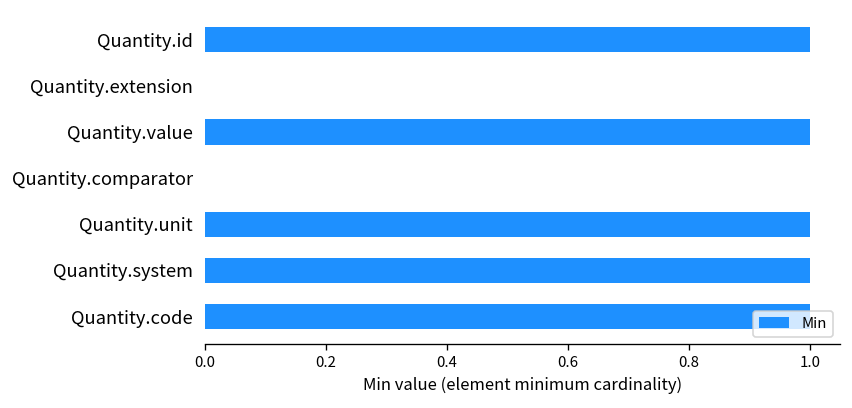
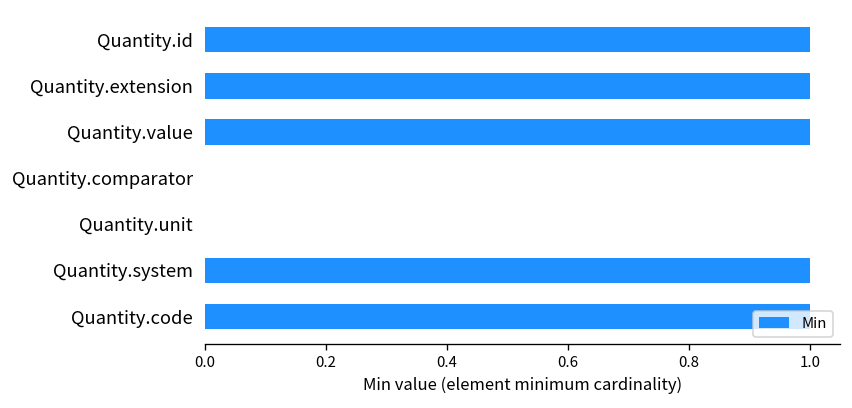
  {
    "Quantity.id": 1,
-   "Quantity.extension": 0,
+   "Quantity.extension": 1,
    "Quantity.value": 1,
    "Quantity.comparator": 0,
-   "Quantity.unit": 1,
+   "Quantity.unit": 0,
    "Quantity.system": 1
  }
